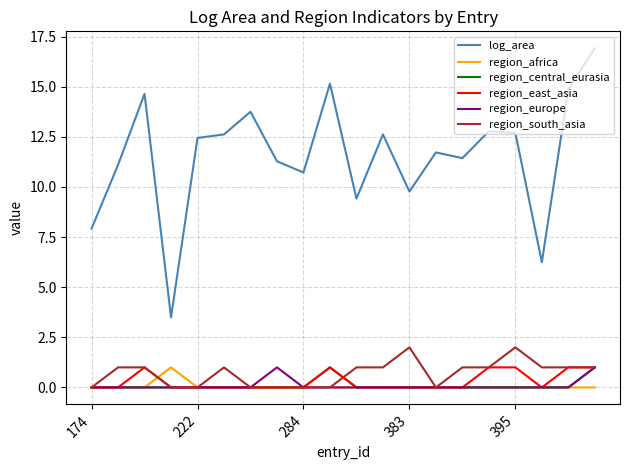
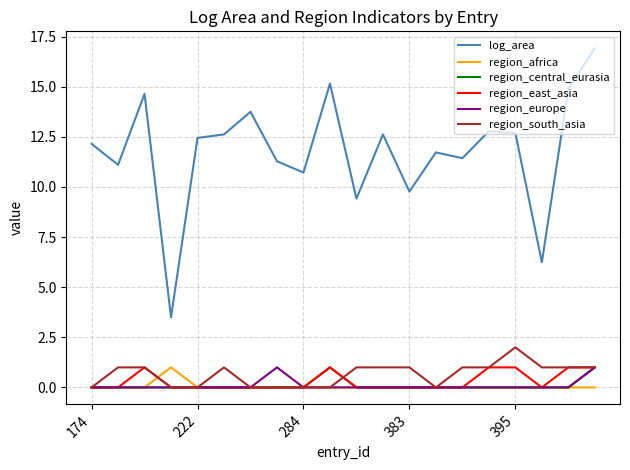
  {
    "log_area": {
-     "174": 7.9,
+     "174": 12.1,
      "222": 12.4,
      "284": 10.7,
      "383": 9.8
    },
    "region_east_asia": {
      "395": 1.0
    },
    "region_south_asia": {
-     "383": 2,
+     "383": 1,
      "395": 2
    }
  }
